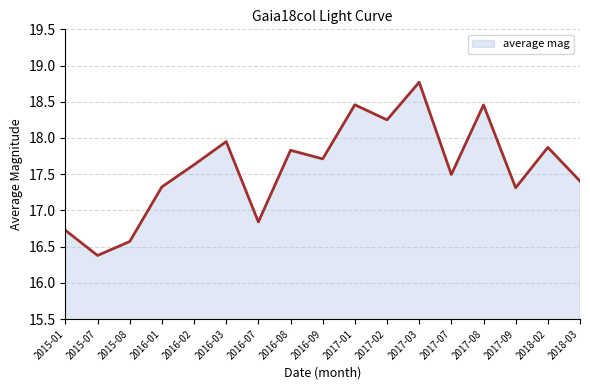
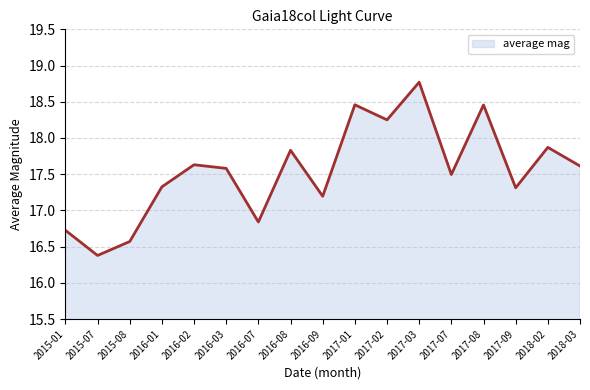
  {
    "2015-01": 16.7,
    "2015-07": 16.4,
    "2015-08": 16.6,
    "2016-01": 17.3,
    "2016-02": 17.6,
-   "2016-03": 18.0,
+   "2016-03": 17.6,
    "2016-07": 16.8,
    "2016-08": 17.8,
-   "2016-09": 17.7,
+   "2016-09": 17.2,
    "2017-01": 18.5,
    "2017-02": 18.3,
    "2017-03": 18.8,
    "2017-07": 17.5,
    "2017-08": 18.5,
    "2017-09": 17.3,
    "2018-02": 17.9,
-   "2018-03": 17.4
+   "2018-03": 17.6
  }
